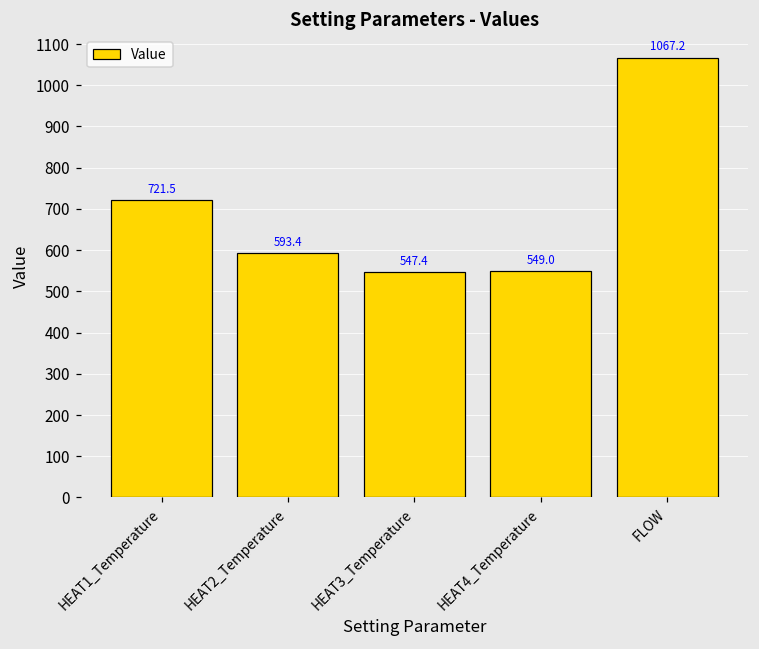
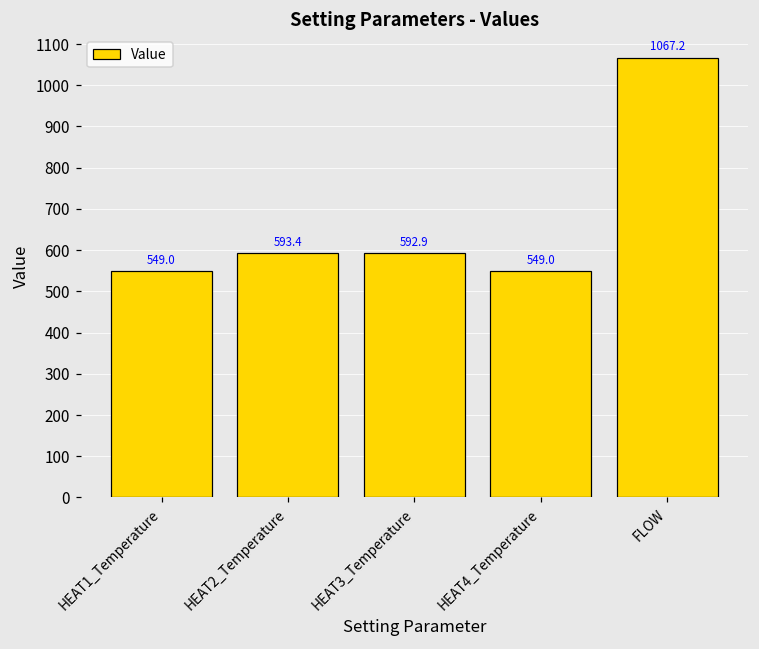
  {
-   "HEAT1_Temperature": 721.5,
+   "HEAT1_Temperature": 549.0,
    "HEAT2_Temperature": 593.4,
-   "HEAT3_Temperature": 547.4,
+   "HEAT3_Temperature": 592.9,
    "HEAT4_Temperature": 549.0,
    "FLOW": 1067.2
  }
